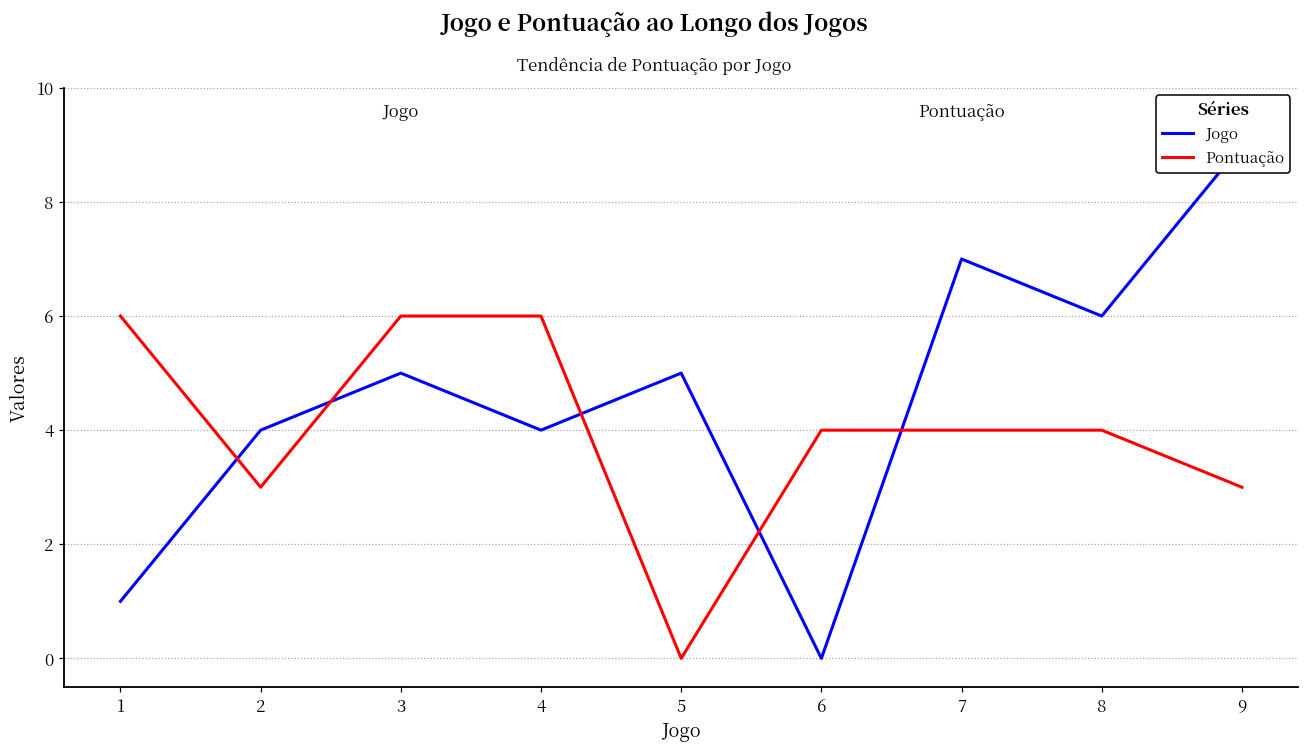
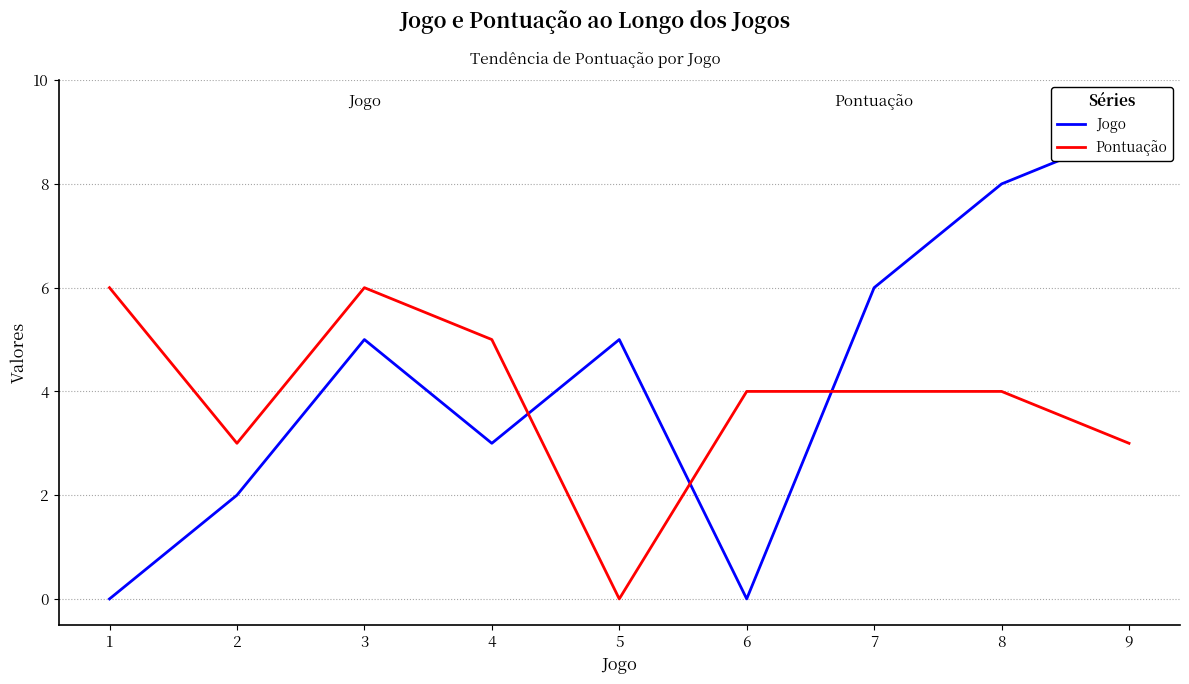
  {
    "Jogo": {
-     "1": 1,
-     "2": 4,
+     "1": 0,
+     "2": 2,
      "3": 5,
-     "4": 4,
+     "4": 3,
      "5": 5,
      "6": 0,
-     "7": 7,
-     "8": 6
+     "7": 6,
+     "8": 8
    },
    "Pontuação": {
      "1": 6,
      "2": 3,
      "3": 6,
-     "4": 6,
+     "4": 5,
      "5": 0,
      "6": 4,
      "7": 4,
      "8": 4,
      "9": 3
    }
  }
